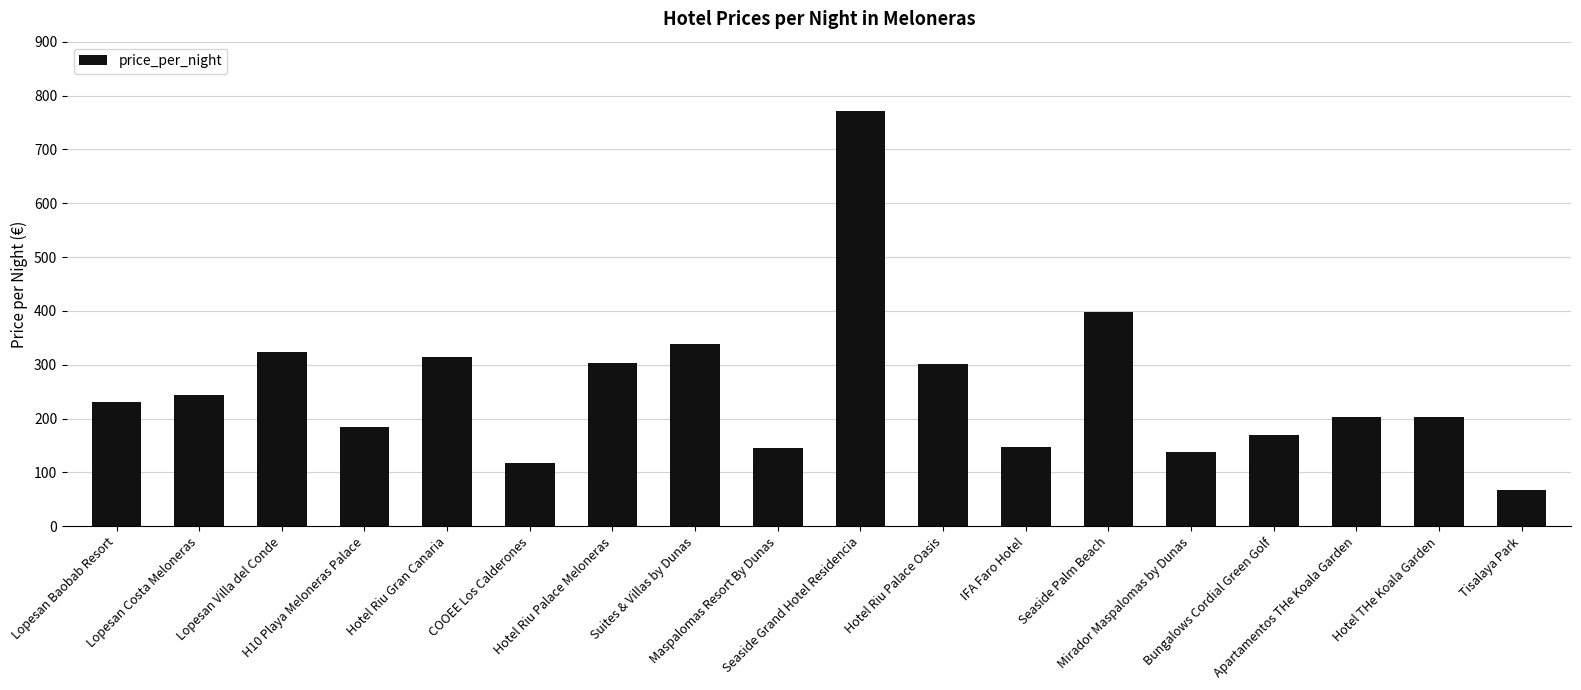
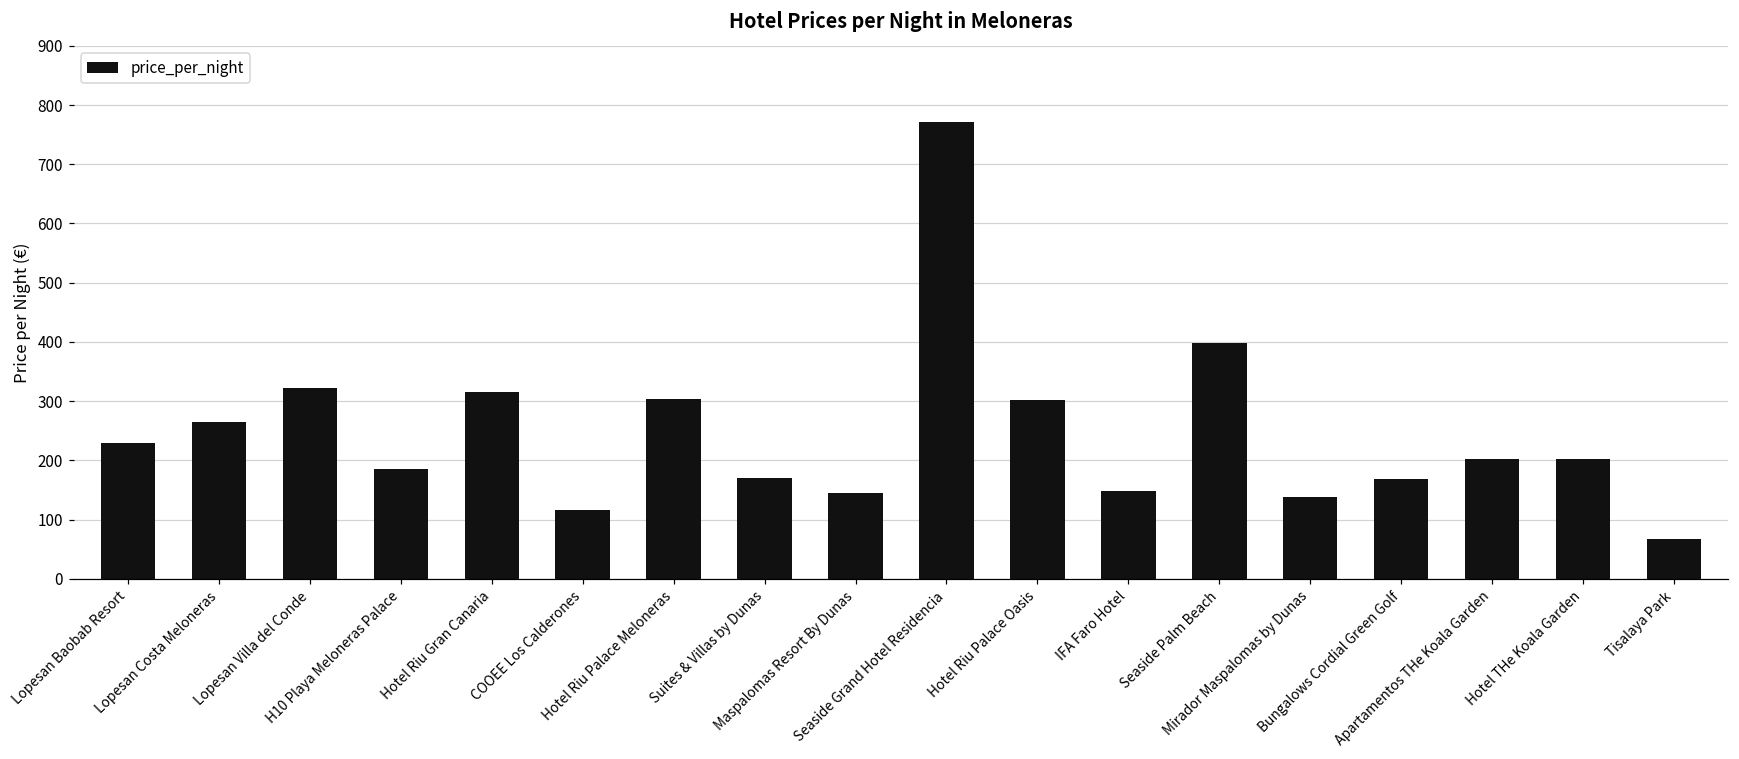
  {
    "Lopesan Baobab Resort": 230,
-   "Lopesan Costa Meloneras": 240,
+   "Lopesan Costa Meloneras": 270,
    "Lopesan Villa del Conde": 320,
    "H10 Playa Meloneras Palace": 190,
    "Hotel Riu Gran Canaria": 320,
    "COOEE Los Calderones": 120,
    "Hotel Riu Palace Meloneras": 300,
-   "Suites & Villas by Dunas": 340,
+   "Suites & Villas by Dunas": 170,
    "Maspalomas Resort By Dunas": 150,
    "Seaside Grand Hotel Residencia": 770,
    "Hotel Riu Palace Oasis": 300,
    "IFA Faro Hotel": 150,
    "Seaside Palm Beach": 400,
    "Mirador Maspalomas by Dunas": 140,
    "Bungalows Cordial Green Golf": 170,
    "Apartamentos THe Koala Garden": 200,
    "Hotel THe Koala Garden": 200,
    "Tisalaya Park": 70
  }
